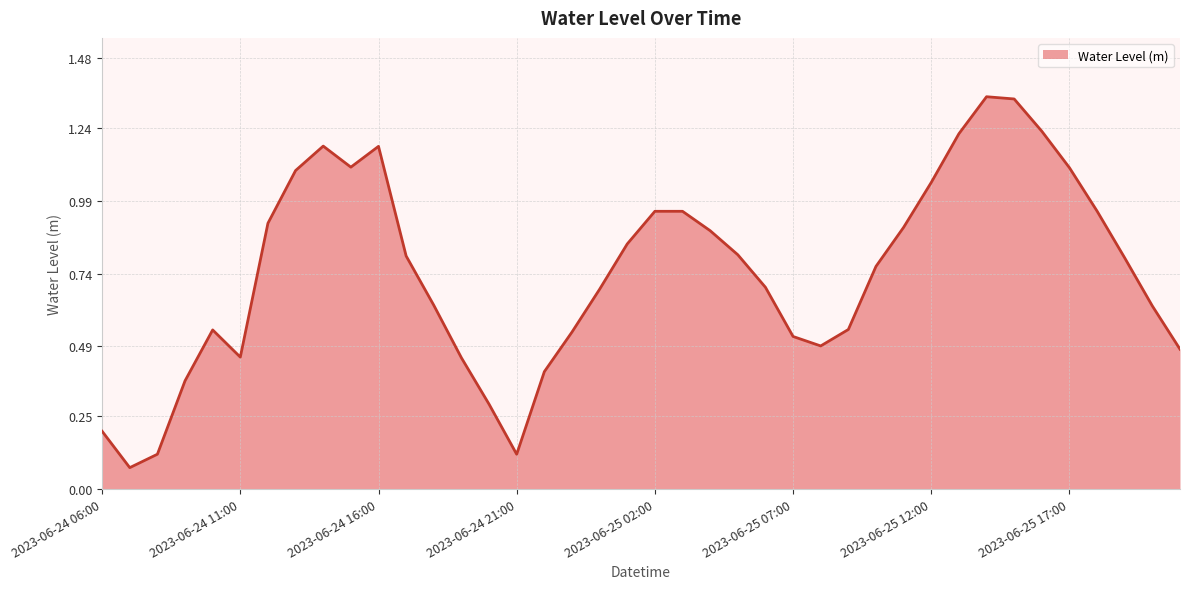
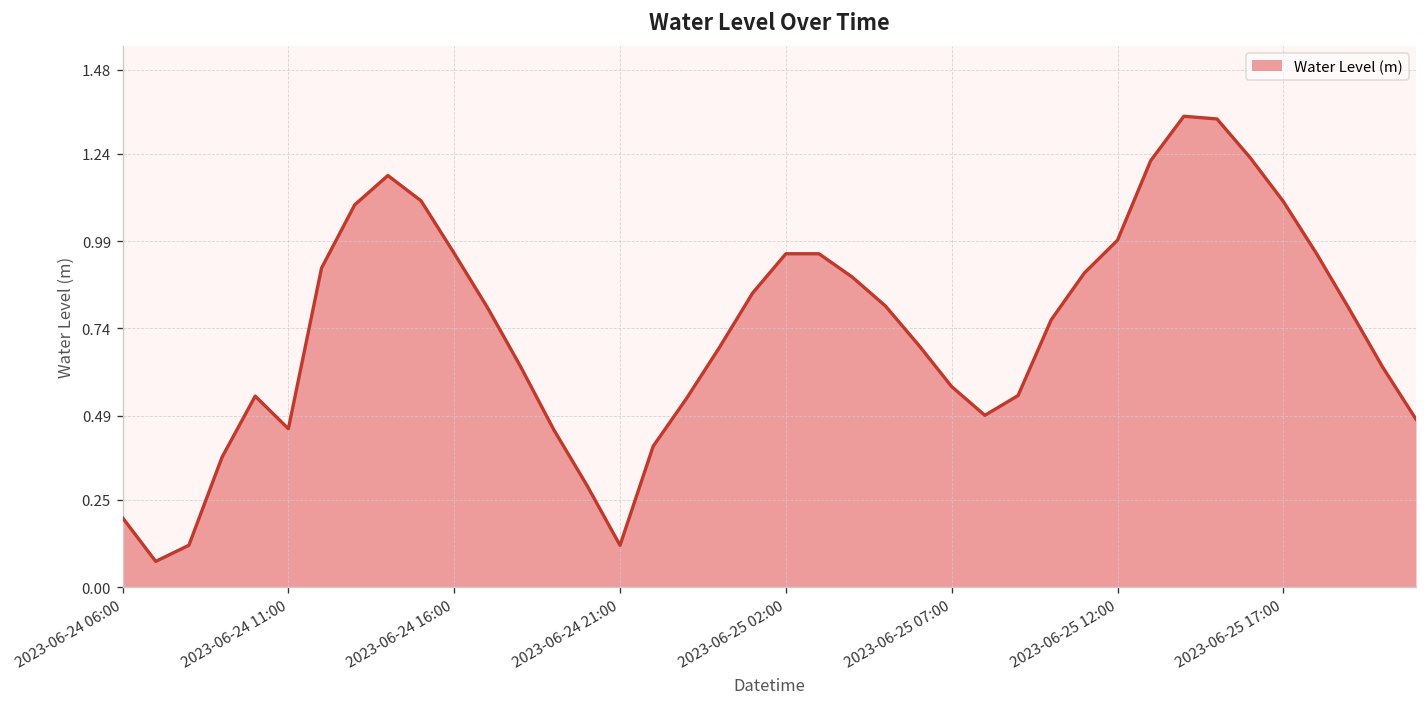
  {
    "2023-06-24 06:00": 0.20,
    "2023-06-24 11:00": 0.45,
-   "2023-06-24 16:00": 1.18,
+   "2023-06-24 16:00": 0.96,
    "2023-06-24 21:00": 0.12,
    "2023-06-25 02:00": 0.95,
-   "2023-06-25 07:00": 0.52,
-   "2023-06-25 12:00": 1.05,
+   "2023-06-25 07:00": 0.57,
+   "2023-06-25 12:00": 0.99,
    "2023-06-25 17:00": 1.10
  }
